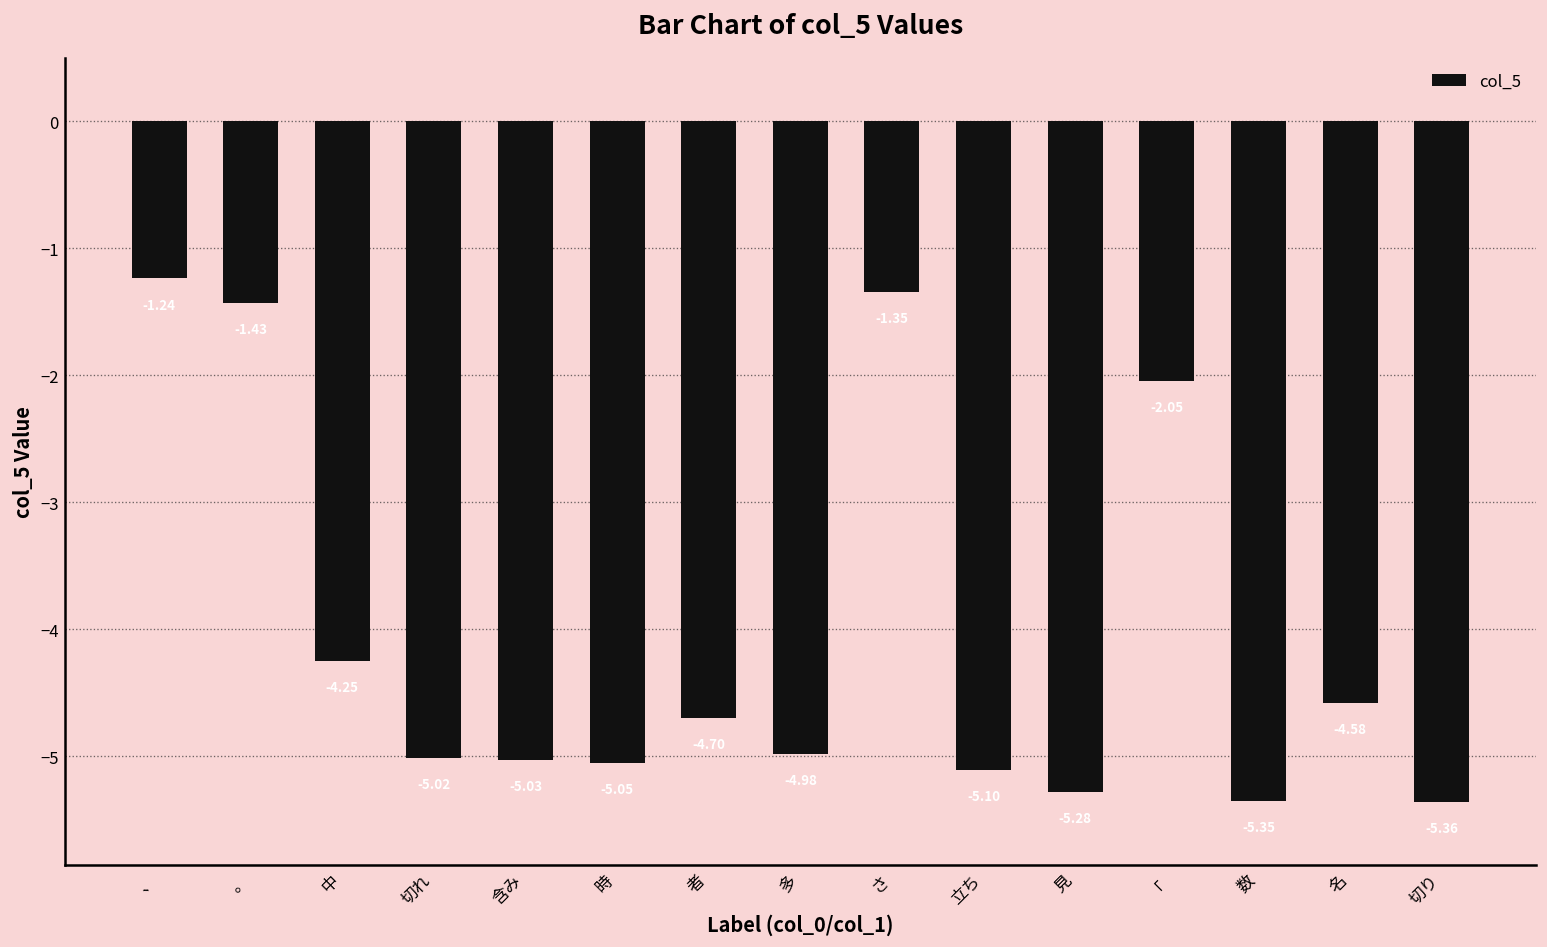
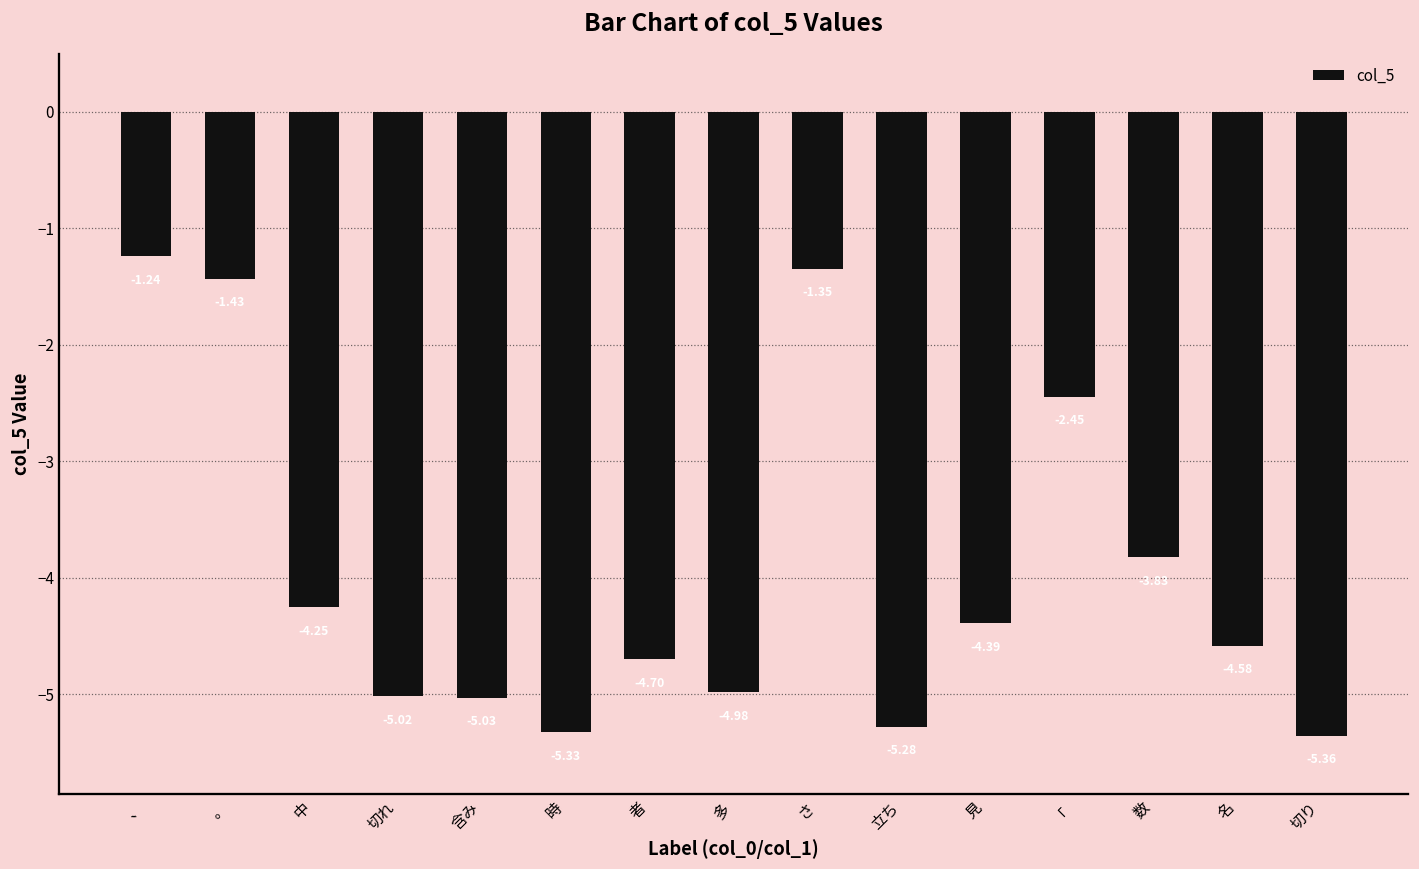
  {
    "、": -1.24,
    "。": -1.43,
    "中": -4.25,
    "切れ": -5.02,
    "含み": -5.03,
-   "時": -5.05,
+   "時": -5.33,
    "者": -4.70,
    "多": -4.98,
    "さ": -1.35,
-   "立ち": -5.10,
-   "見": -5.28,
-   "「": -2.05,
-   "数": -5.35,
+   "立ち": -5.28,
+   "見": -4.39,
+   "「": -2.45,
+   "数": -3.83,
    "名": -4.58,
    "切り": -5.36
  }
